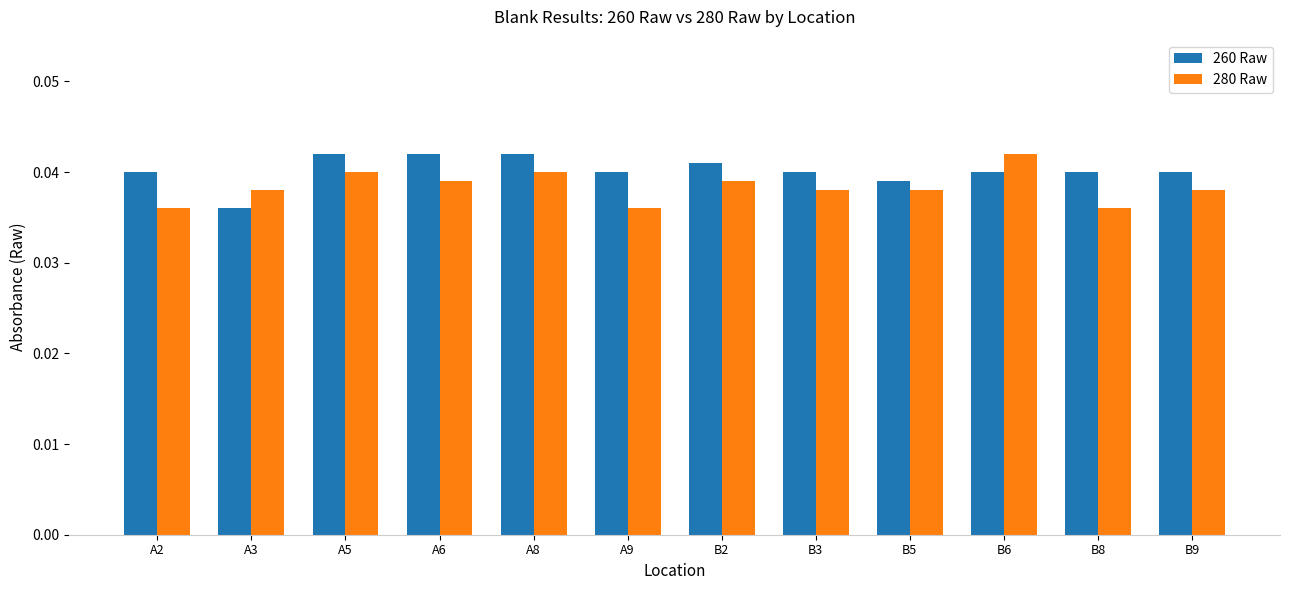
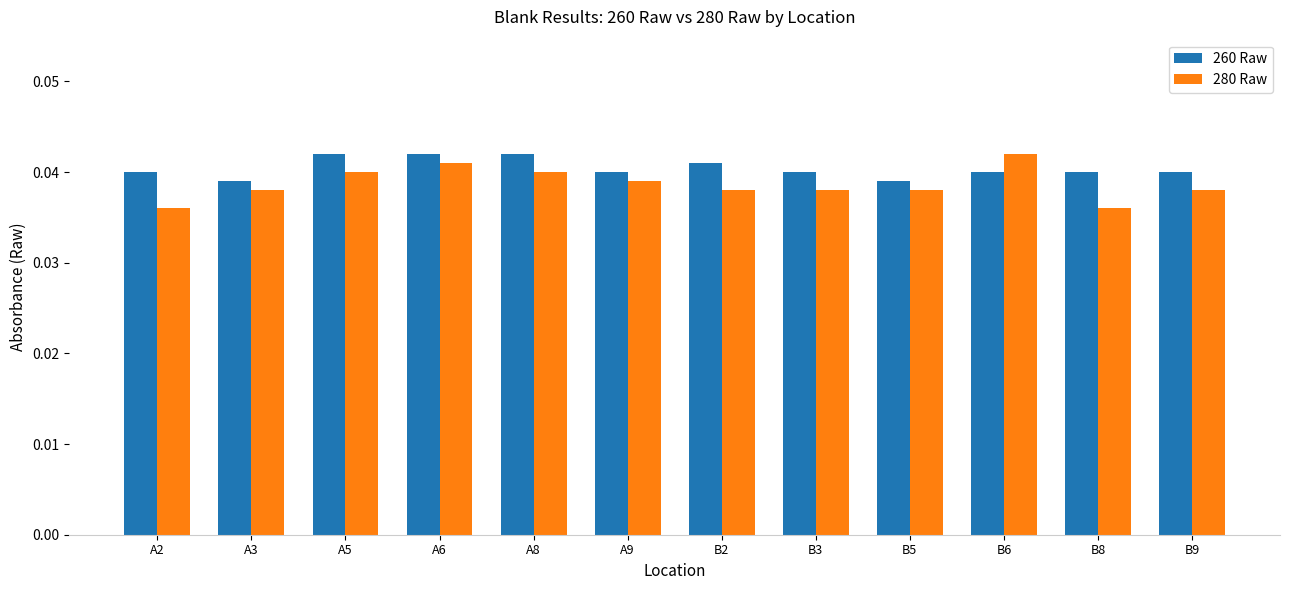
  {
    "260 Raw": {
      "A2": 0.040,
-     "A3": 0.036,
+     "A3": 0.039,
      "A5": 0.042,
      "A6": 0.042,
      "A8": 0.042,
      "A9": 0.040,
      "B2": 0.041,
      "B3": 0.040,
      "B5": 0.039,
      "B6": 0.040,
      "B8": 0.040,
      "B9": 0.040
    },
    "280 Raw": {
      "A2": 0.036,
      "A3": 0.038,
      "A5": 0.040,
-     "A6": 0.039,
+     "A6": 0.041,
      "A8": 0.040,
-     "A9": 0.036,
-     "B2": 0.039,
+     "A9": 0.039,
+     "B2": 0.038,
      "B3": 0.038,
      "B5": 0.038,
      "B6": 0.042,
      "B8": 0.036,
      "B9": 0.038
    }
  }
